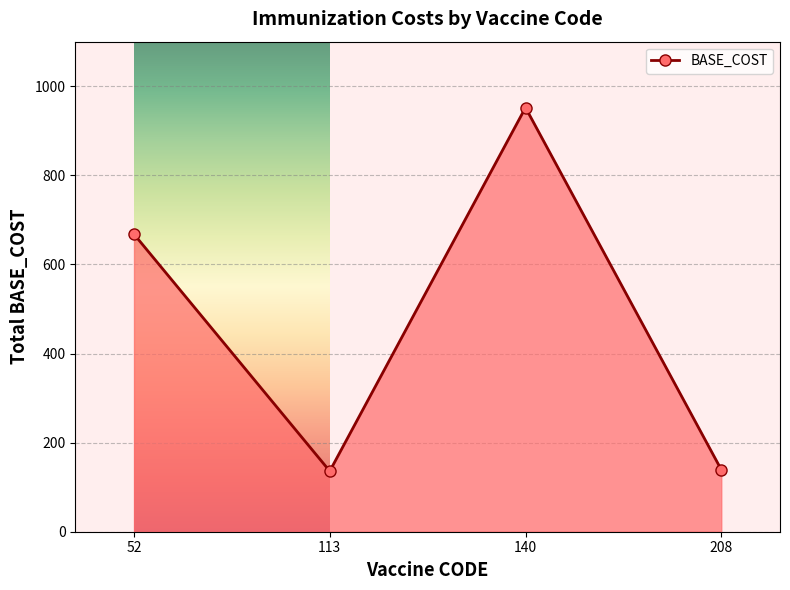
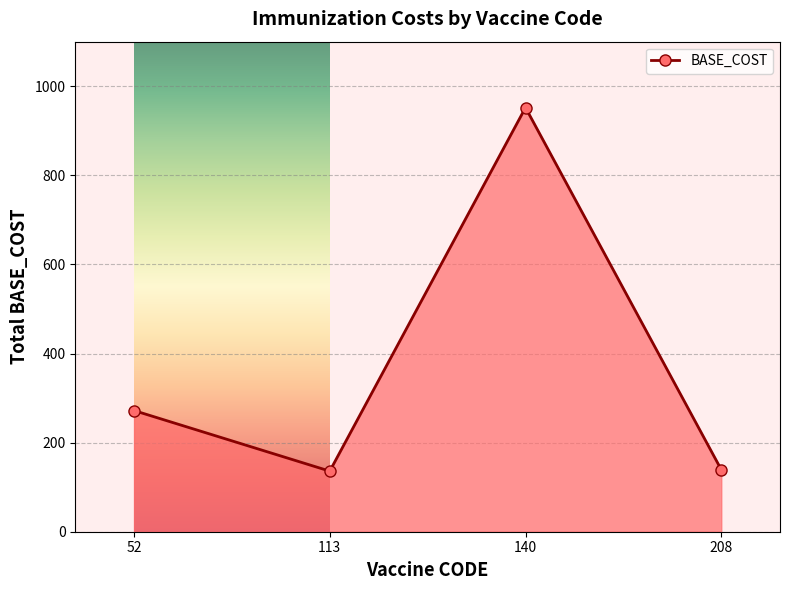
  {
-   "52": 670,
+   "52": 270,
    "113": 140,
    "140": 950,
    "208": 140
  }
